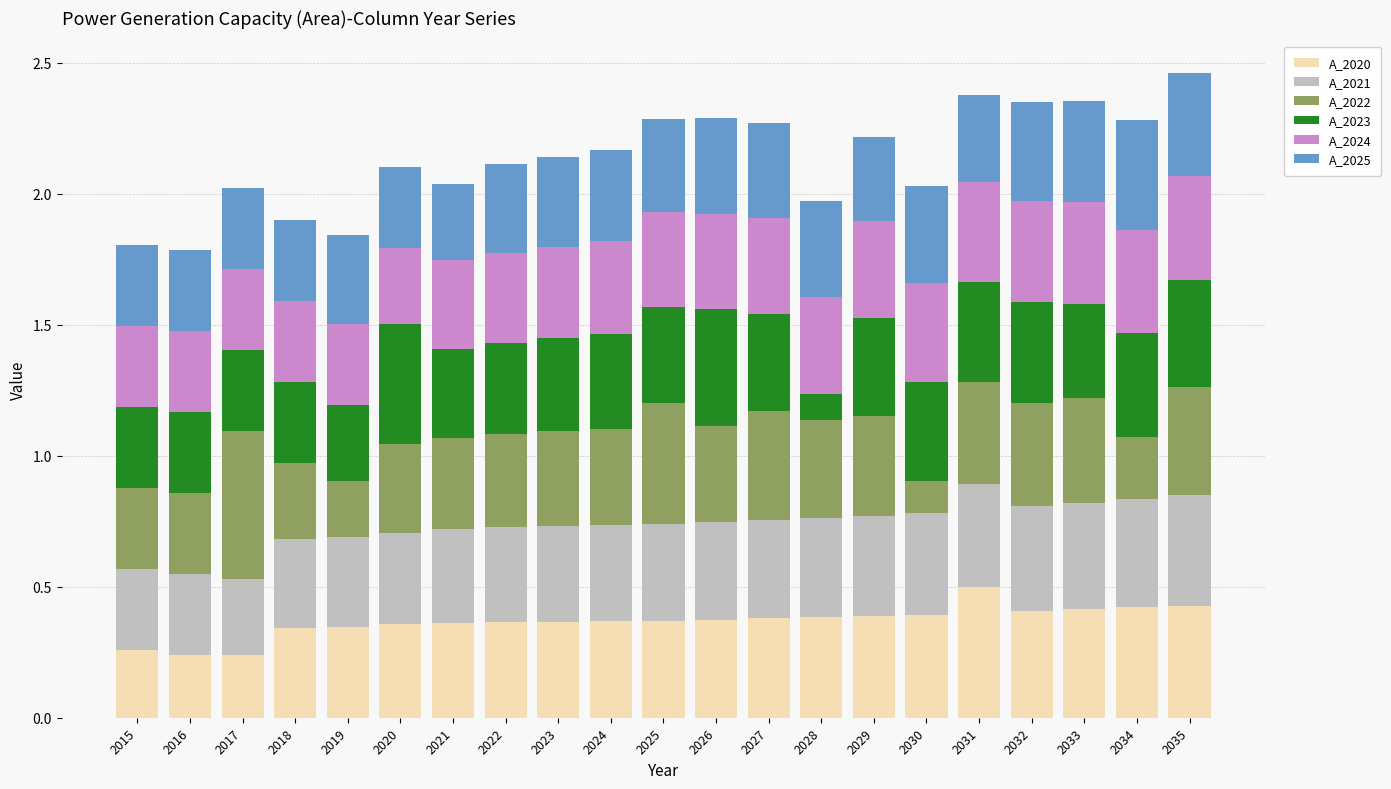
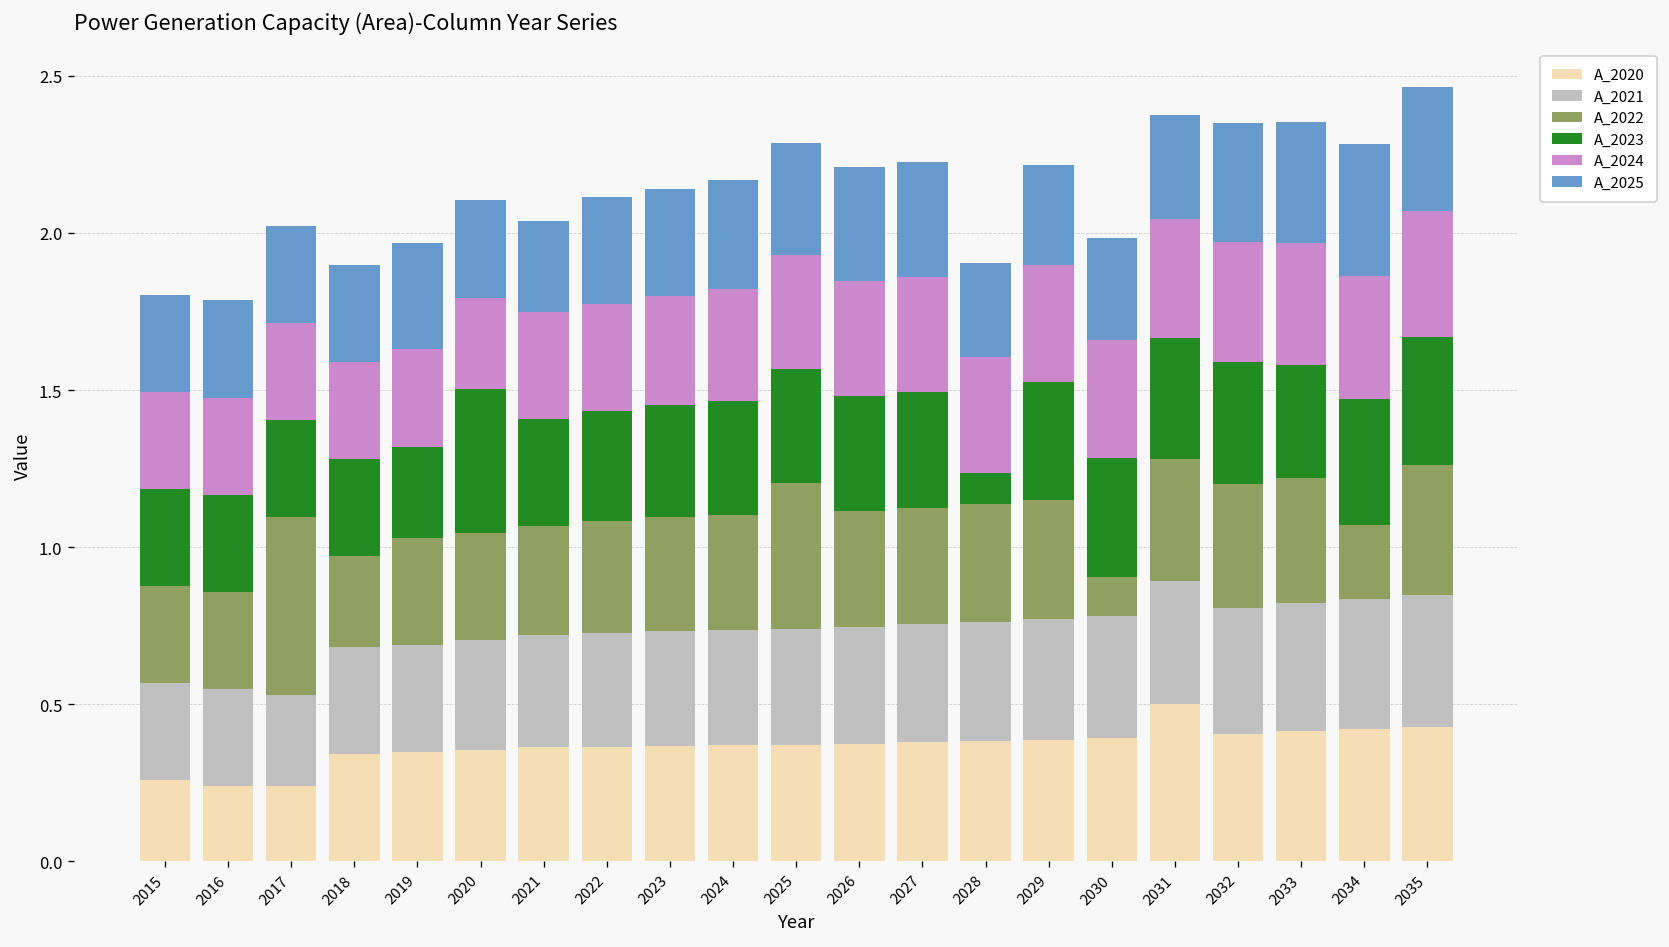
  {
    "A_2020": {
      "2015": 0.26,
      "2016": 0.24,
      "2017": 0.24,
      "2018": 0.34,
      "2019": 0.35,
      "2020": 0.36,
      "2021": 0.36,
      "2022": 0.37,
      "2023": 0.37,
      "2024": 0.37,
      "2025": 0.37,
      "2026": 0.38,
      "2027": 0.38,
      "2028": 0.38,
      "2029": 0.39,
      "2030": 0.39,
      "2031": 0.50,
      "2032": 0.41,
      "2033": 0.41,
      "2034": 0.42,
      "2035": 0.43
    },
    "A_2022": {
      "2015": 0.31,
      "2016": 0.31,
      "2017": 0.57,
      "2018": 0.29,
-     "2019": 0.22,
+     "2019": 0.34,
      "2020": 0.34,
      "2021": 0.35,
      "2022": 0.36,
      "2023": 0.36,
      "2024": 0.37,
      "2025": 0.46,
      "2026": 0.37,
-     "2027": 0.42,
+     "2027": 0.37,
      "2028": 0.38,
      "2029": 0.38,
      "2030": 0.12,
      "2031": 0.39,
      "2032": 0.39,
      "2033": 0.40,
      "2034": 0.24,
      "2035": 0.41
    },
    "A_2023": {
      "2015": 0.31,
      "2016": 0.31,
      "2017": 0.31,
      "2018": 0.31,
      "2019": 0.29,
      "2020": 0.46,
      "2021": 0.34,
      "2022": 0.35,
      "2023": 0.36,
      "2024": 0.36,
      "2025": 0.37,
-     "2026": 0.45,
+     "2026": 0.37,
      "2027": 0.37,
      "2028": 0.10,
      "2029": 0.38,
      "2030": 0.38,
      "2031": 0.38,
      "2032": 0.39,
      "2033": 0.36,
      "2034": 0.40,
      "2035": 0.41
    },
    "A_2025": {
      "2015": 0.31,
      "2016": 0.31,
      "2017": 0.31,
      "2018": 0.31,
      "2019": 0.34,
      "2020": 0.31,
      "2021": 0.29,
      "2022": 0.34,
      "2023": 0.34,
      "2024": 0.35,
      "2025": 0.36,
      "2026": 0.36,
      "2027": 0.37,
-     "2028": 0.37,
+     "2028": 0.30,
      "2029": 0.32,
-     "2030": 0.37,
+     "2030": 0.33,
      "2031": 0.33,
      "2032": 0.38,
      "2033": 0.38,
      "2034": 0.42,
      "2035": 0.39
    }
  }
